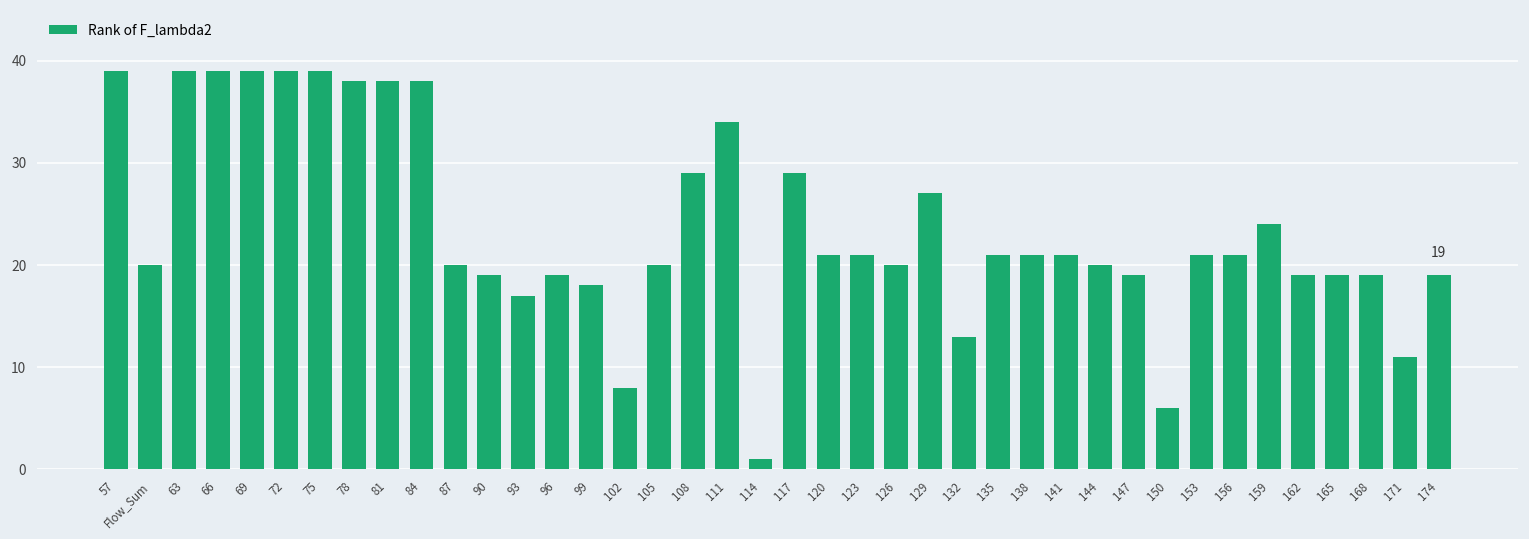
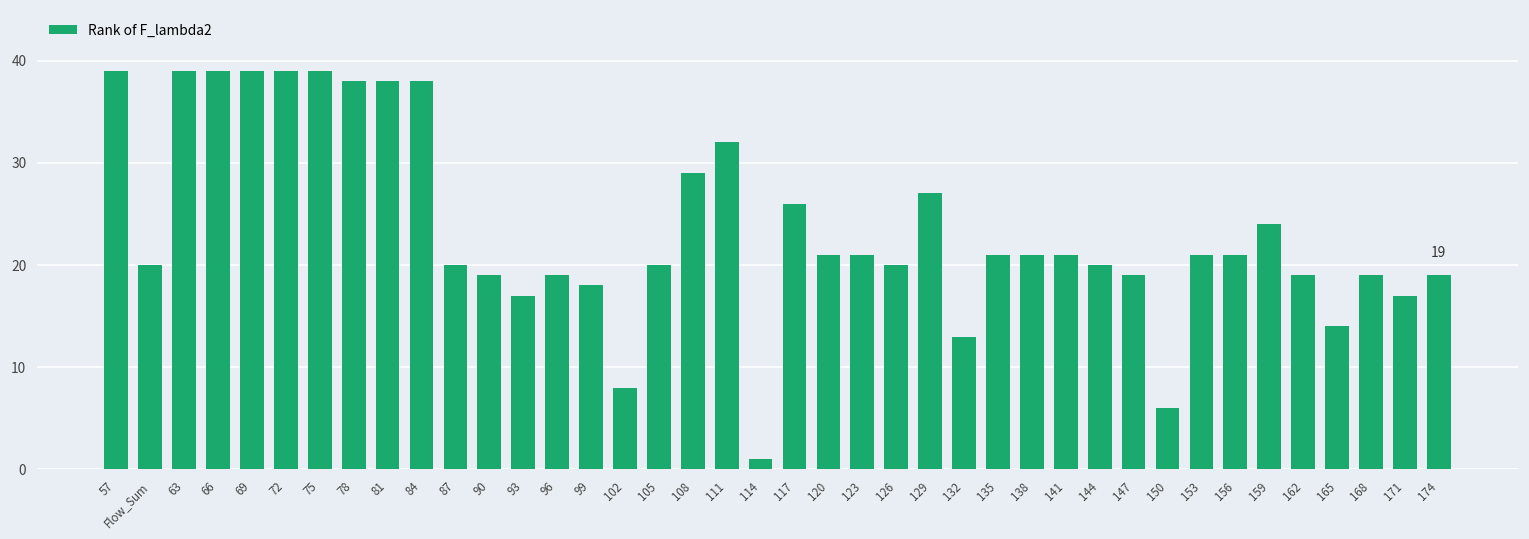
  {
    "57": 39,
    "Flow_Sum": 20,
    "63": 39,
    "66": 39,
    "69": 39,
    "72": 39,
    "75": 39,
    "78": 38,
    "81": 38,
    "84": 38,
    "87": 20,
    "90": 19,
    "93": 17,
    "96": 19,
    "99": 18,
    "102": 8,
    "105": 20,
    "108": 29,
-   "111": 34,
+   "111": 32,
    "114": 1,
-   "117": 29,
+   "117": 26,
    "120": 21,
    "123": 21,
    "126": 20,
    "129": 27,
    "132": 13,
    "135": 21,
    "138": 21,
    "141": 21,
    "144": 20,
    "147": 19,
    "150": 6,
    "153": 21,
    "156": 21,
    "159": 24,
    "162": 19,
-   "165": 19,
+   "165": 14,
    "168": 19,
-   "171": 11
+   "171": 17
  }
